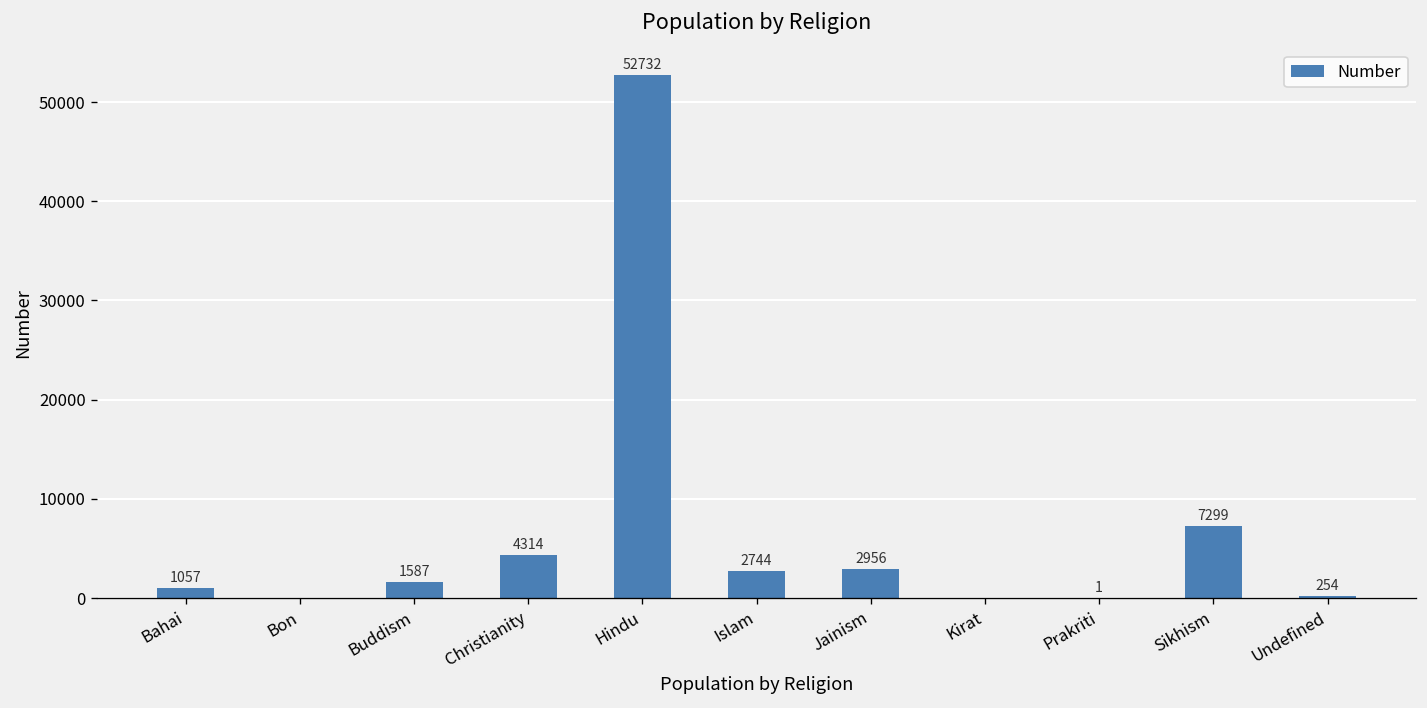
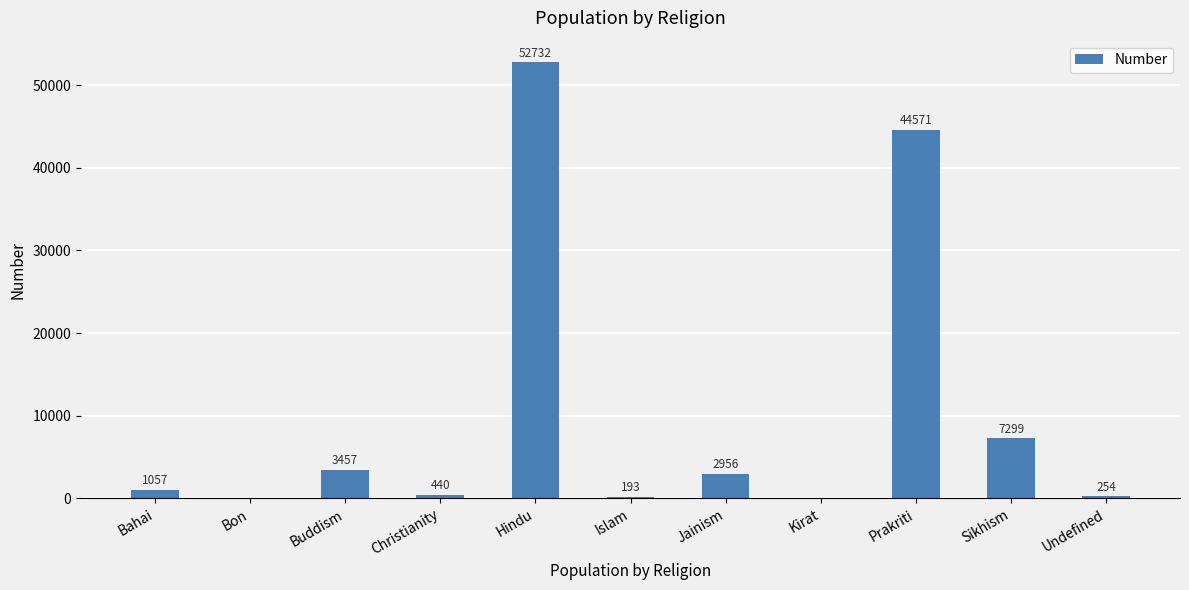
  {
    "Bahai": 1057,
-   "Buddism": 1587,
-   "Christianity": 4314,
+   "Buddism": 3457,
+   "Christianity": 440,
    "Hindu": 52732,
-   "Islam": 2744,
+   "Islam": 193,
    "Jainism": 2956,
-   "Prakriti": 1,
+   "Prakriti": 44571,
    "Sikhism": 7299,
    "Undefined": 254
  }
